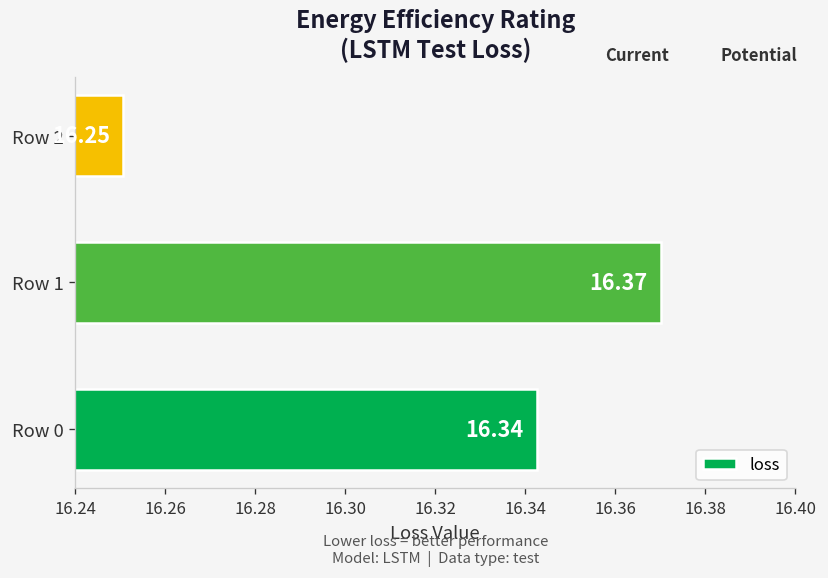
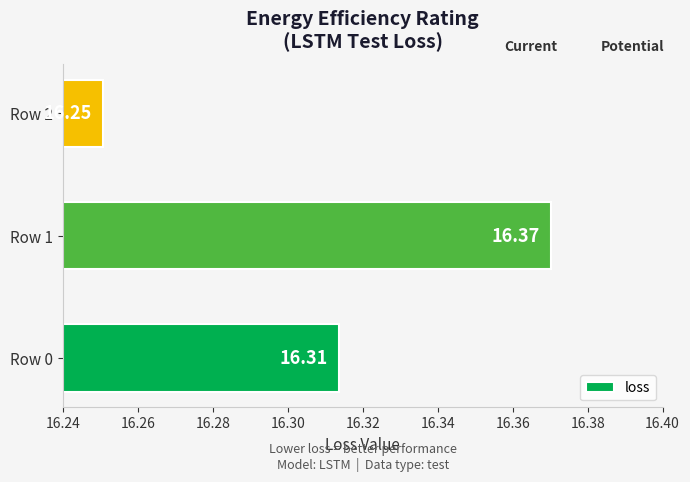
  {
    "Row 2": 16.25,
    "Row 1": 16.37,
-   "Row 0": 16.34
+   "Row 0": 16.31
  }
